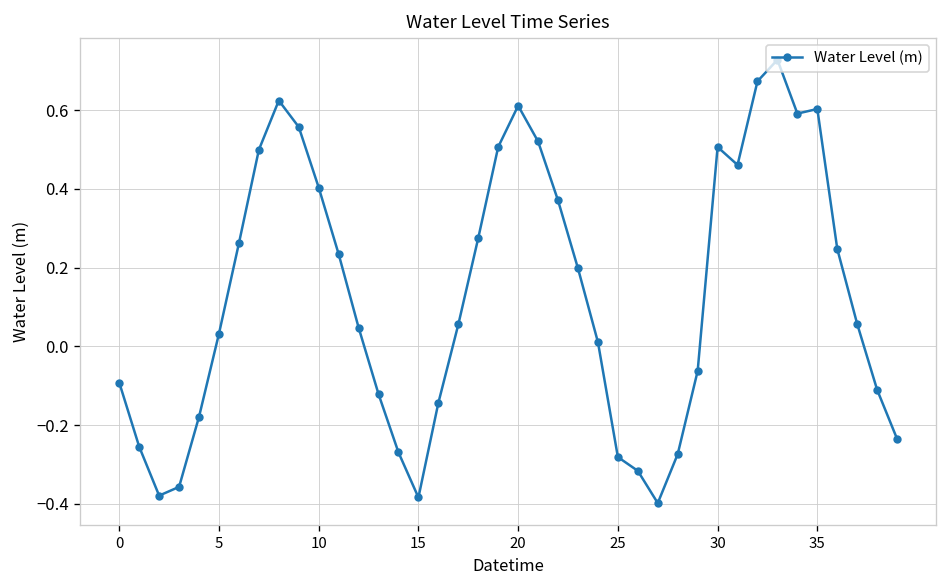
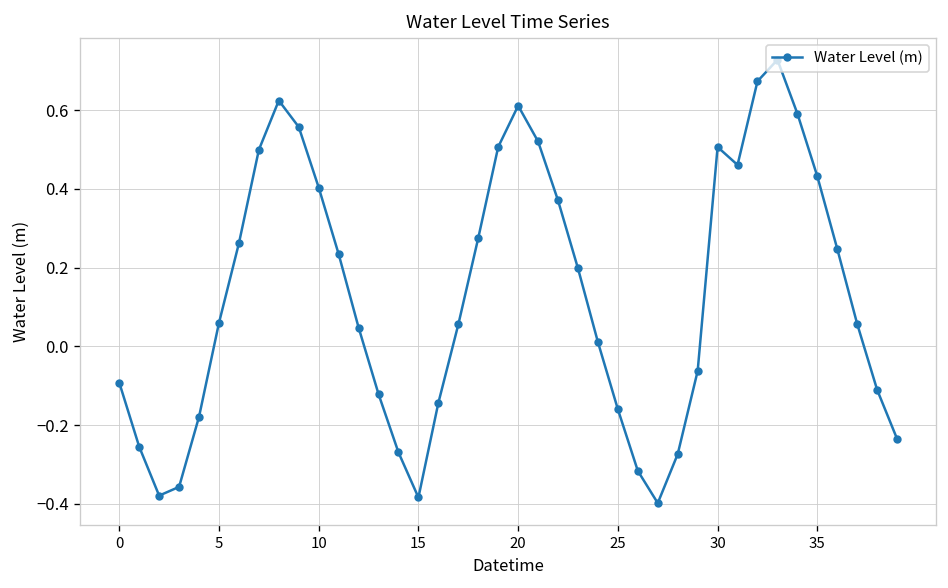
  {
    "0": -0.09,
-   "5": 0.03,
+   "5": 0.06,
    "10": 0.40,
    "15": -0.38,
    "20": 0.61,
-   "25": -0.28,
+   "25": -0.16,
    "30": 0.51,
-   "35": 0.60
+   "35": 0.43
  }
